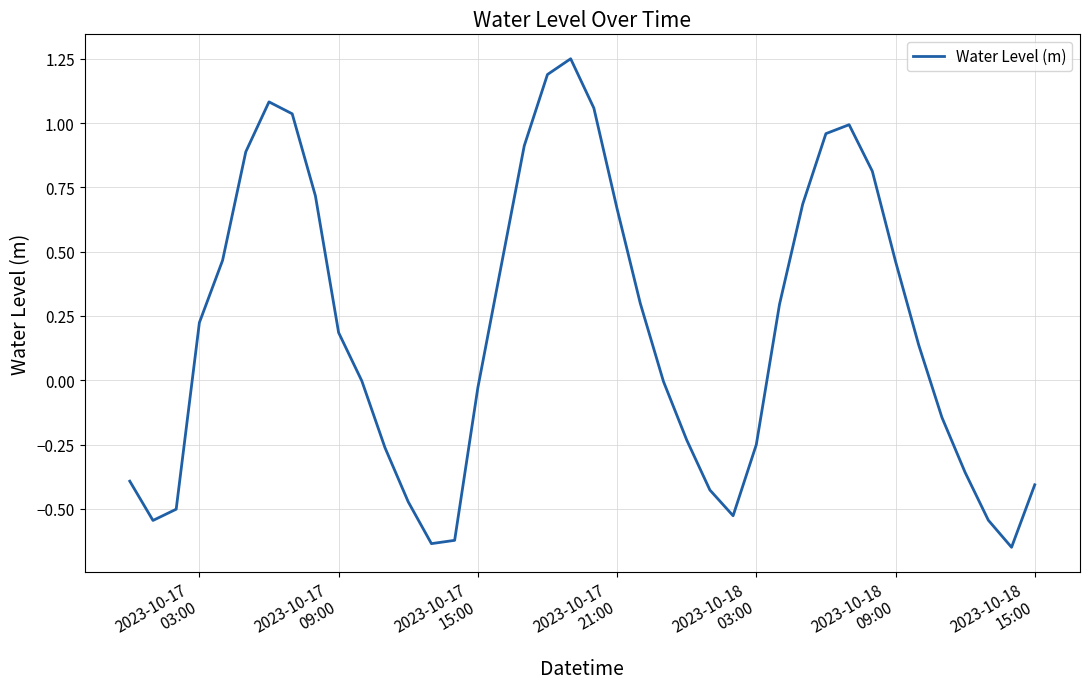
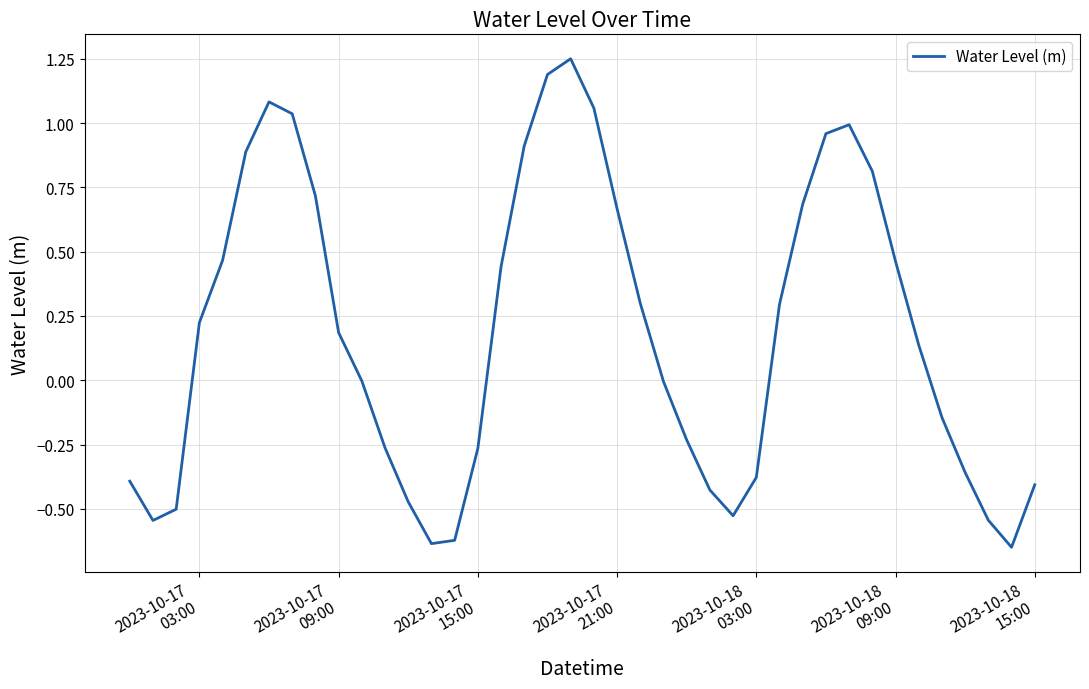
  {
    "2023-10-17 03:00": 0.22,
    "2023-10-17 09:00": 0.19,
-   "2023-10-17 15:00": -0.03,
+   "2023-10-17 15:00": -0.27,
    "2023-10-17 21:00": 0.67,
-   "2023-10-18 03:00": -0.25,
+   "2023-10-18 03:00": -0.38,
    "2023-10-18 09:00": 0.46,
    "2023-10-18 15:00": -0.41
  }
